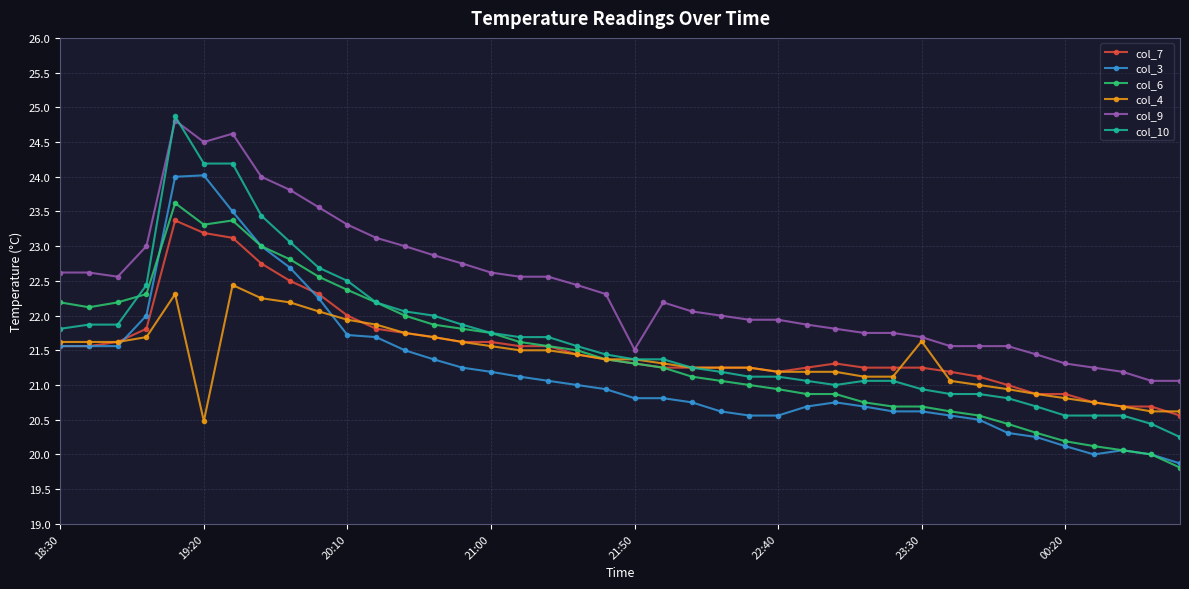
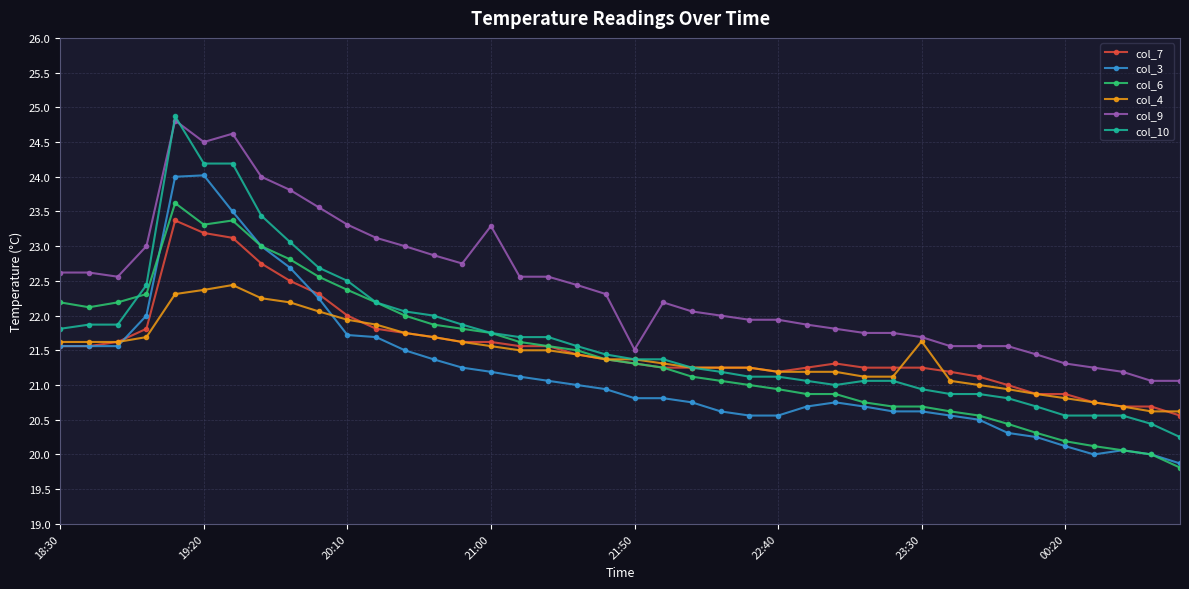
  {
    "col_7": {
      "19:20": 23.2,
      "20:10": 22.0,
      "21:00": 21.6,
      "23:30": 21.3,
      "00:20": 20.9
    },
    "col_3": {
      "19:20": 24.0,
      "20:10": 21.7,
      "21:00": 21.2,
      "21:50": 20.8,
      "22:40": 20.6,
      "23:30": 20.6,
      "00:20": 20.1
    },
    "col_4": {
      "18:30": 21.6,
-     "19:20": 20.5,
+     "19:20": 22.4,
      "20:10": 21.9,
      "21:00": 21.6,
      "23:30": 21.6,
      "00:20": 20.8
    },
    "col_9": {
      "18:30": 22.6,
      "19:20": 24.5,
      "20:10": 23.3,
-     "21:00": 22.6,
+     "21:00": 23.3,
      "21:50": 21.5,
      "22:40": 21.9,
      "23:30": 21.7,
      "00:20": 21.3
    }
  }
